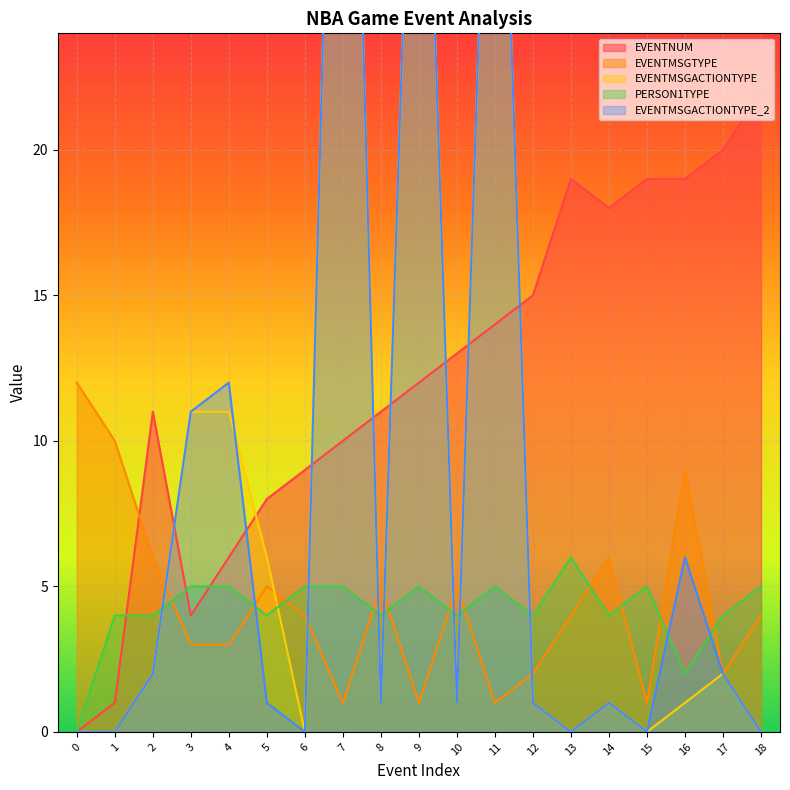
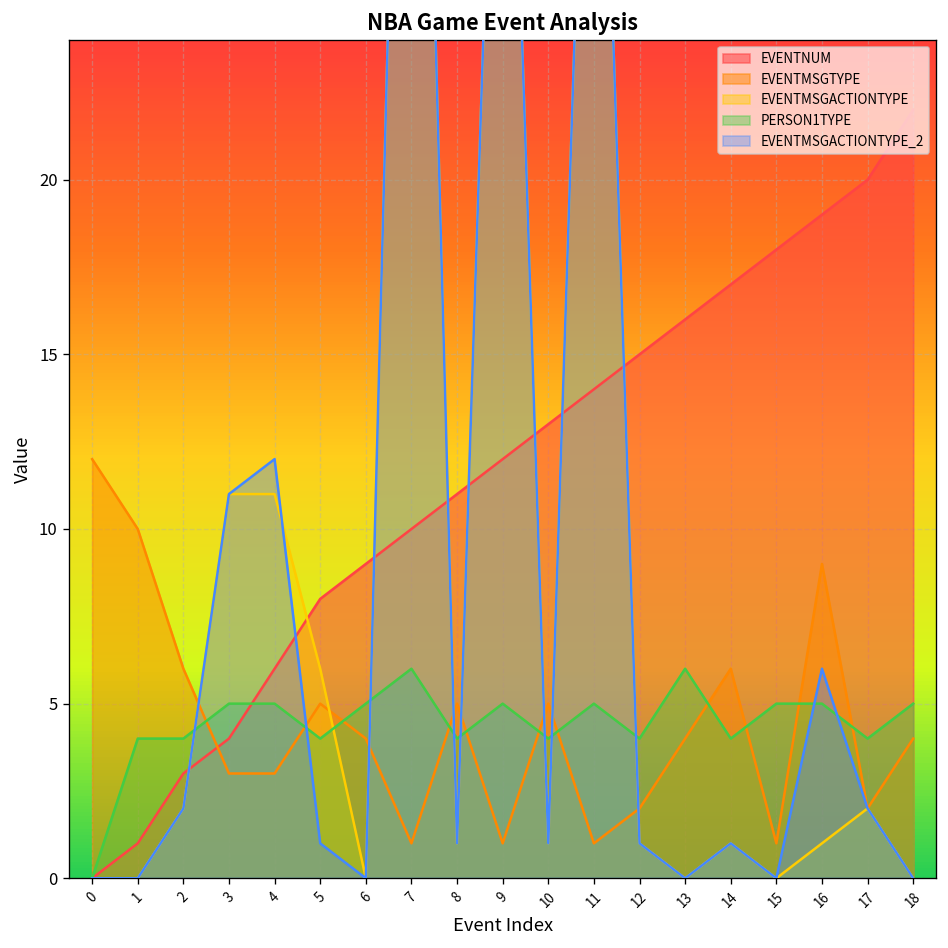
  {
    "EVENTNUM": {
      "1": 1,
-     "2": 11,
+     "2": 3,
      "3": 4,
      "4": 6,
      "5": 8,
      "6": 9,
      "7": 10,
      "8": 11,
      "9": 12,
      "10": 13,
      "11": 14,
      "12": 15,
-     "13": 19,
-     "14": 18,
-     "15": 19,
+     "13": 16,
+     "14": 17,
+     "15": 18,
      "16": 19,
      "17": 20
    },
    "PERSON1TYPE": {
      "1": 4,
      "2": 4,
      "3": 5,
      "4": 5,
      "5": 4,
      "6": 5,
-     "7": 5,
+     "7": 6,
      "8": 4,
      "9": 5,
      "10": 4,
      "11": 5,
      "12": 4,
      "13": 6,
      "14": 4,
      "15": 5,
-     "16": 2,
+     "16": 5,
      "17": 4,
      "18": 5
    },
    "EVENTMSGACTIONTYPE_2": {
      "4": 12,
      "5": 1,
      "16": 6
    }
  }
